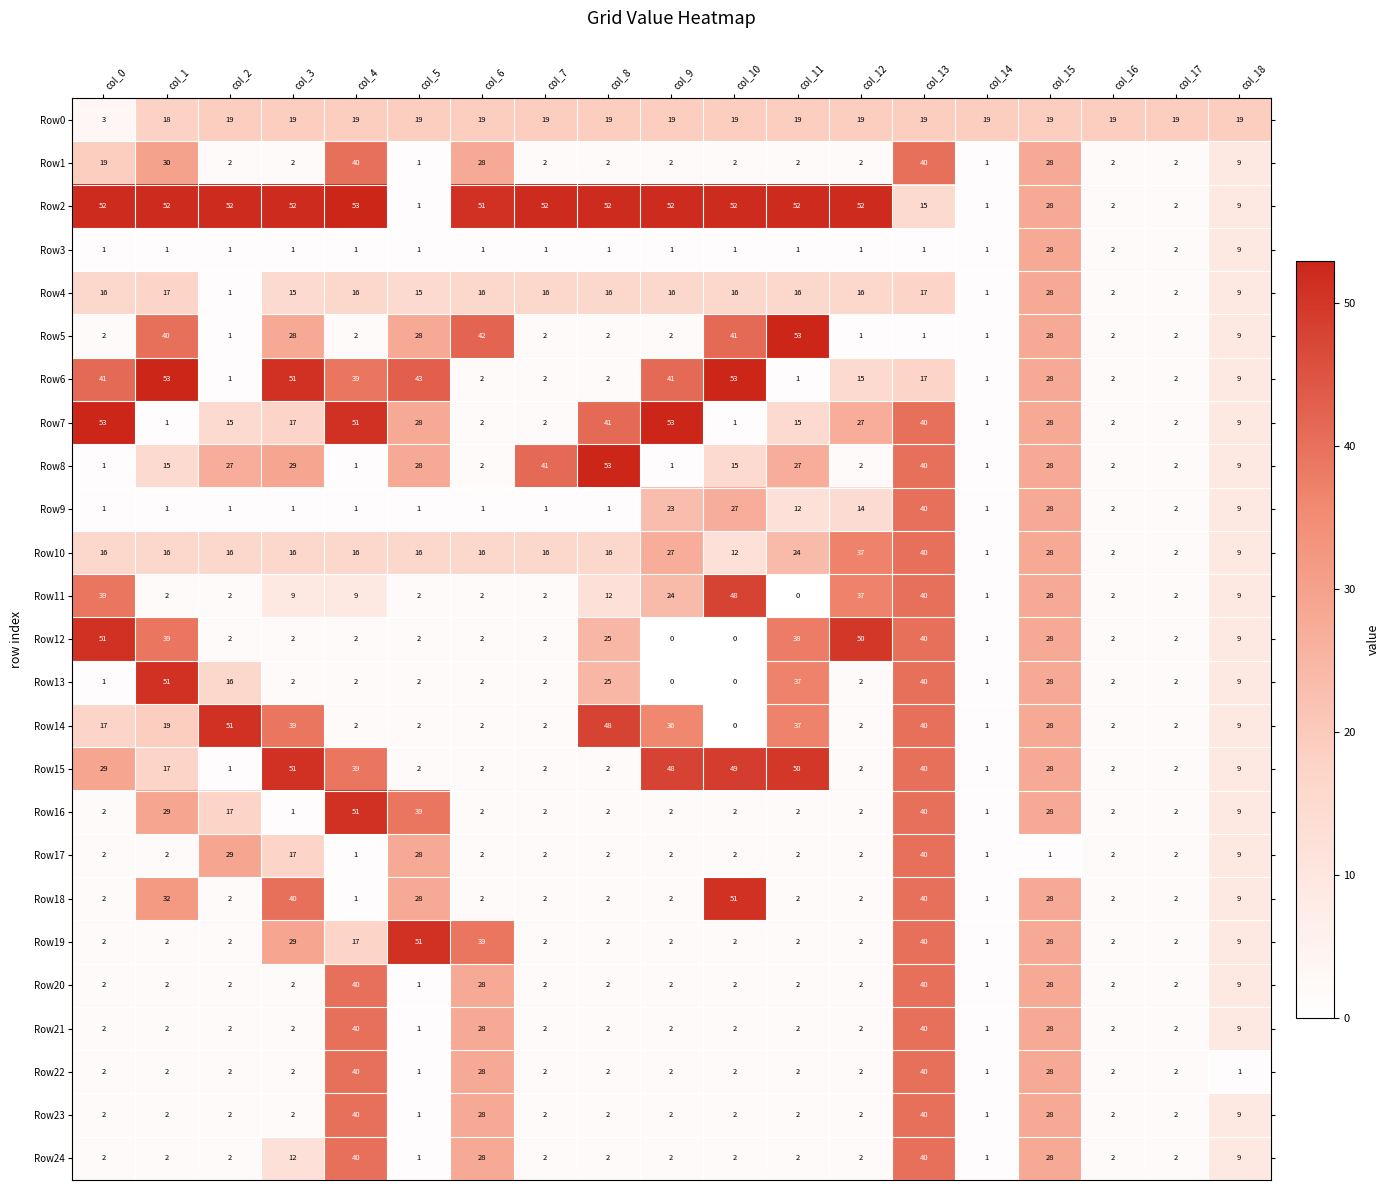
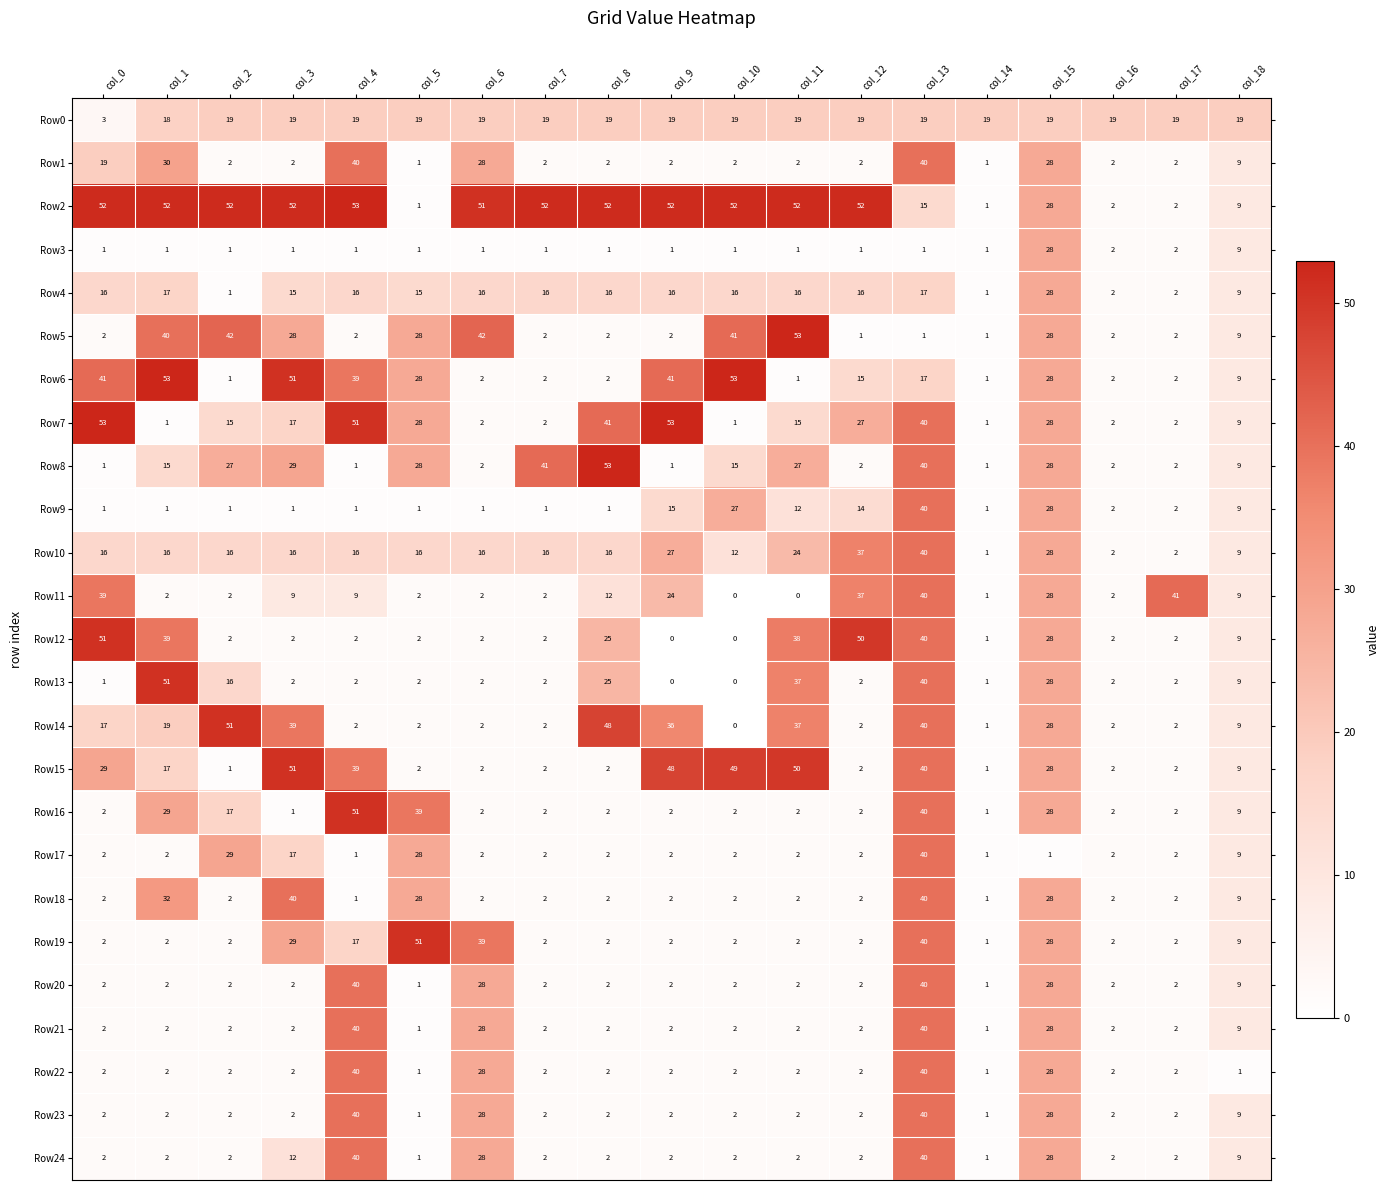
  {
    "Row5": {
      "col_0": 2,
      "col_1": 40,
-     "col_2": 1,
+     "col_2": 42,
      "col_3": 28,
      "col_4": 2,
      "col_5": 28,
      "col_6": 42,
      "col_7": 2,
      "col_8": 2,
      "col_9": 2,
      "col_10": 41,
      "col_11": 53,
      "col_12": 1,
      "col_13": 1,
      "col_14": 1,
      "col_15": 28,
      "col_16": 2,
      "col_17": 2,
      "col_18": 9
    },
    "Row6": {
      "col_0": 41,
      "col_1": 53,
      "col_2": 1,
      "col_3": 51,
      "col_4": 39,
-     "col_5": 43,
+     "col_5": 28,
      "col_6": 2,
      "col_7": 2,
      "col_8": 2,
      "col_9": 41,
      "col_10": 53,
      "col_11": 1,
      "col_12": 15,
      "col_13": 17,
      "col_14": 1,
      "col_15": 28,
      "col_16": 2,
      "col_17": 2,
      "col_18": 9
    },
    "Row9": {
      "col_0": 1,
      "col_1": 1,
      "col_2": 1,
      "col_3": 1,
      "col_4": 1,
      "col_5": 1,
      "col_6": 1,
      "col_7": 1,
      "col_8": 1,
-     "col_9": 23,
+     "col_9": 15,
      "col_10": 27,
      "col_11": 12,
      "col_12": 14,
      "col_13": 40,
      "col_14": 1,
      "col_15": 28,
      "col_16": 2,
      "col_17": 2,
      "col_18": 9
    },
    "Row11": {
      "col_0": 39,
      "col_1": 2,
      "col_2": 2,
      "col_3": 9,
      "col_4": 9,
      "col_5": 2,
      "col_6": 2,
      "col_7": 2,
      "col_8": 12,
      "col_9": 24,
-     "col_10": 48,
+     "col_10": 0,
      "col_11": 0,
      "col_12": 37,
      "col_13": 40,
      "col_14": 1,
      "col_15": 28,
      "col_16": 2,
-     "col_17": 2,
+     "col_17": 41,
      "col_18": 9
    },
    "Row18": {
      "col_0": 2,
      "col_1": 32,
      "col_2": 2,
      "col_3": 40,
      "col_4": 1,
      "col_5": 28,
      "col_6": 2,
      "col_7": 2,
      "col_8": 2,
      "col_9": 2,
-     "col_10": 51,
+     "col_10": 2,
      "col_11": 2,
      "col_12": 2,
      "col_13": 40,
      "col_14": 1,
      "col_15": 28,
      "col_16": 2,
      "col_17": 2,
      "col_18": 9
    }
  }
